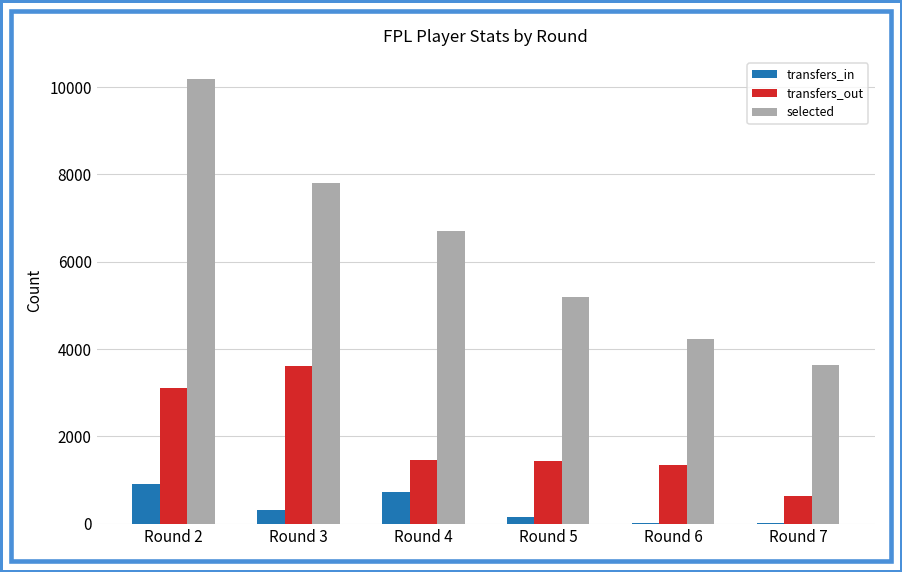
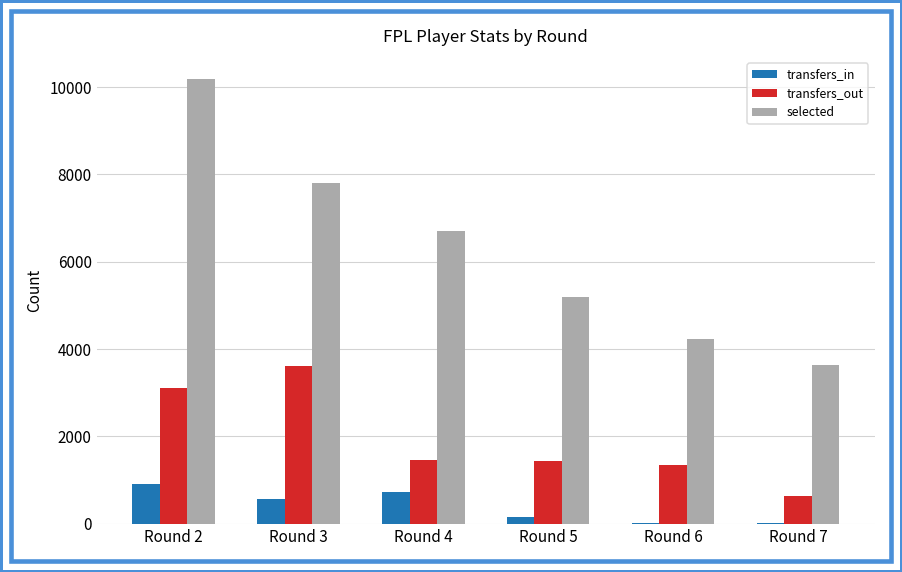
  {
    "transfers_in": {
      "Round 2": 900,
-     "Round 3": 300,
+     "Round 3": 600,
      "Round 4": 700,
      "Round 5": 100
    },
    "transfers_out": {
      "Round 2": 3100,
      "Round 3": 3600,
      "Round 4": 1500,
      "Round 5": 1400,
      "Round 6": 1300,
      "Round 7": 600
    },
    "selected": {
      "Round 2": 10200,
      "Round 3": 7800,
      "Round 4": 6700,
      "Round 5": 5200,
      "Round 6": 4200,
      "Round 7": 3600
    }
  }
